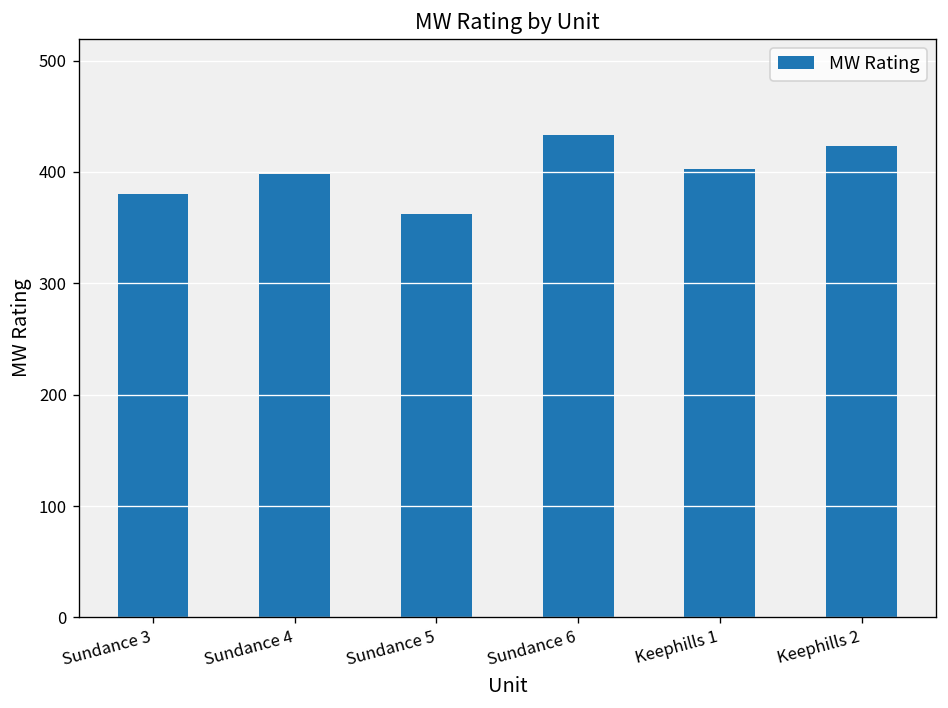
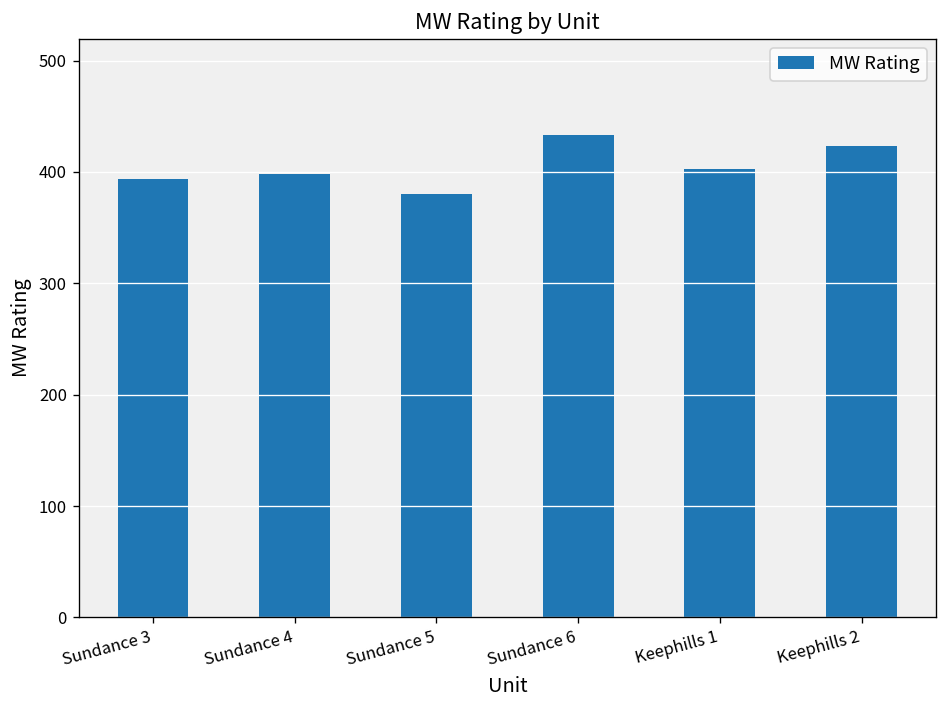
  {
-   "Sundance 3": 380,
+   "Sundance 3": 390,
    "Sundance 4": 400,
-   "Sundance 5": 360,
+   "Sundance 5": 380,
    "Sundance 6": 430,
    "Keephills 1": 400,
    "Keephills 2": 420
  }
